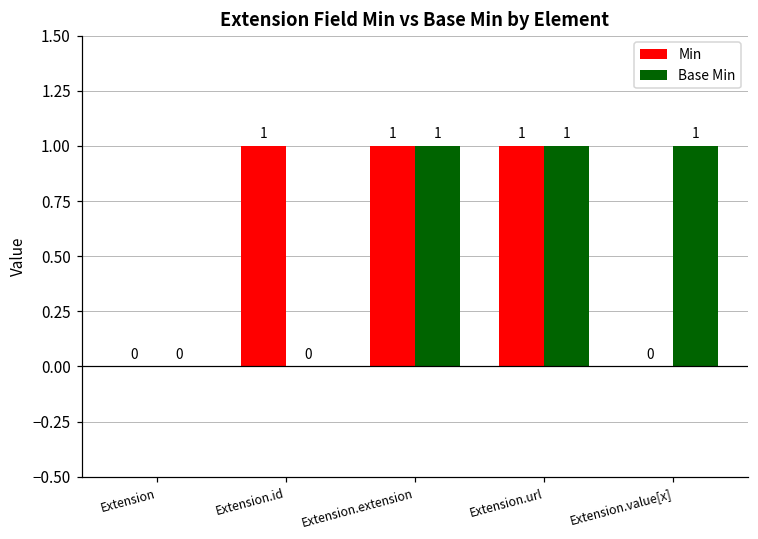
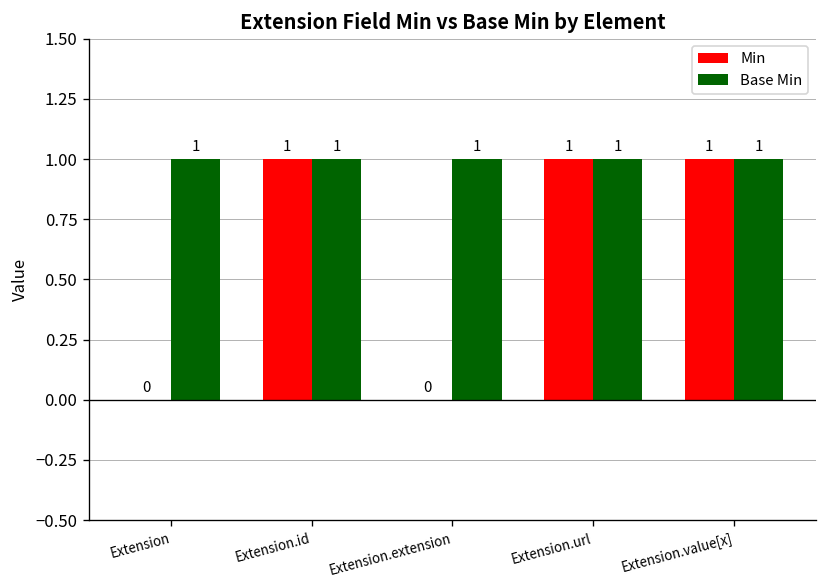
  {
    "Min": {
      "Extension": 0,
      "Extension.id": 1,
-     "Extension.extension": 1,
+     "Extension.extension": 0,
      "Extension.url": 1,
-     "Extension.value[x]": 0
+     "Extension.value[x]": 1
    },
    "Base Min": {
-     "Extension": 0,
-     "Extension.id": 0,
+     "Extension": 1,
+     "Extension.id": 1,
      "Extension.extension": 1,
      "Extension.url": 1,
      "Extension.value[x]": 1
    }
  }
